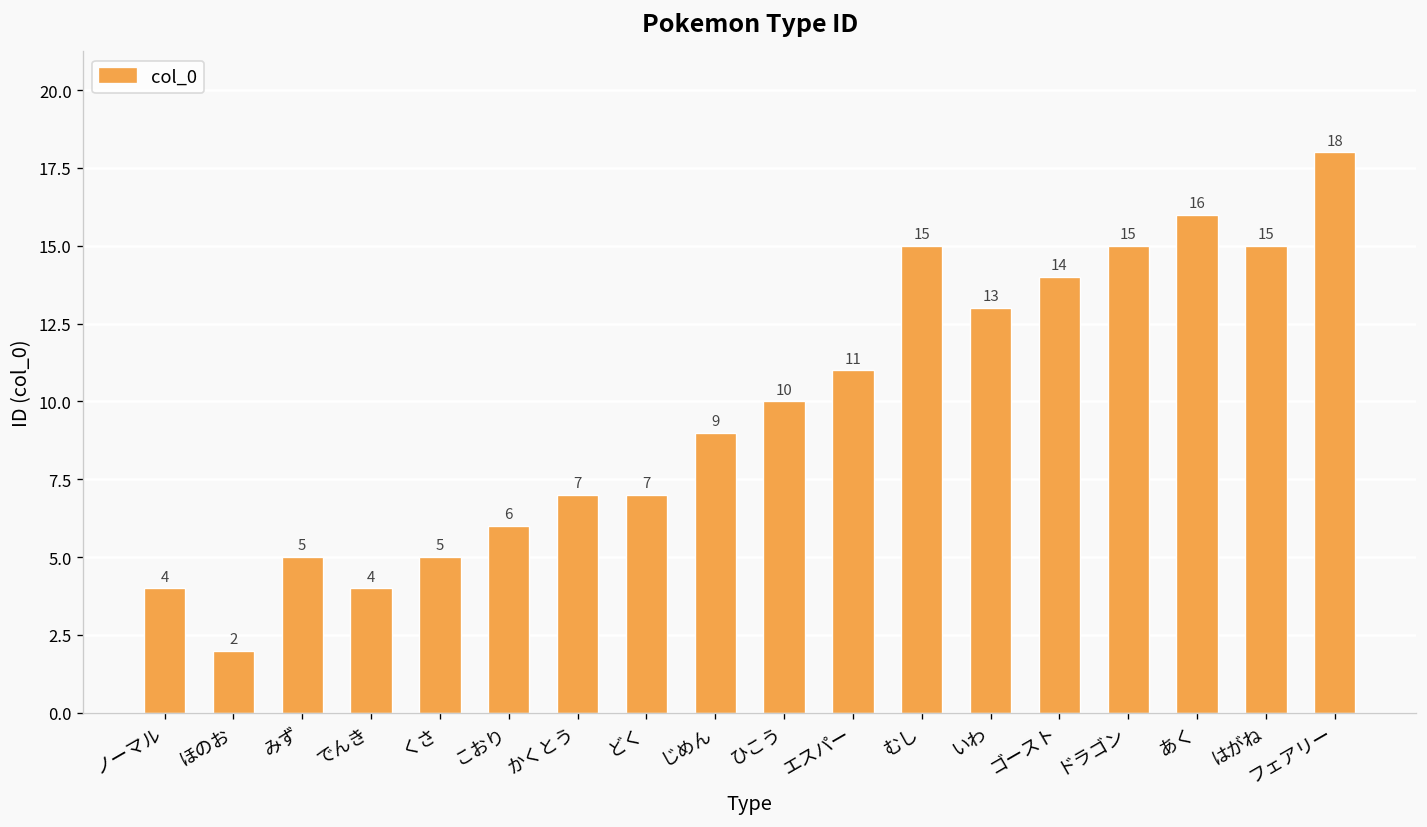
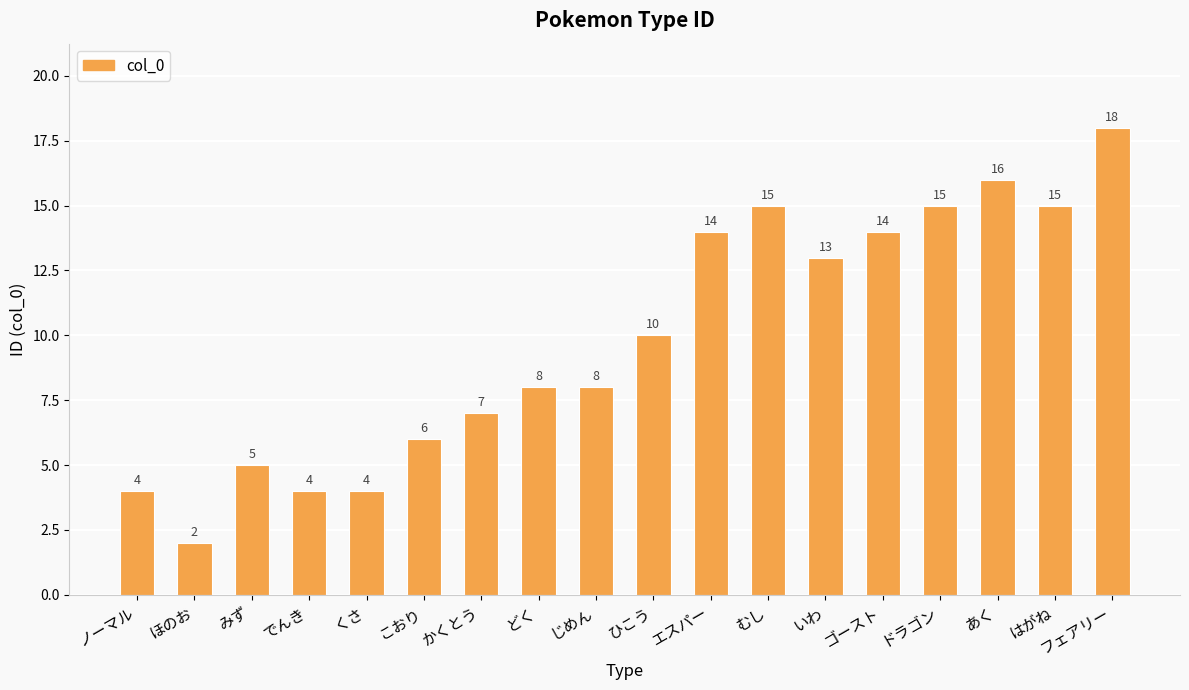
  {
    "ノーマル": 4,
    "ほのお": 2,
    "みず": 5,
    "でんき": 4,
-   "くさ": 5,
+   "くさ": 4,
    "こおり": 6,
    "かくとう": 7,
-   "どく": 7,
-   "じめん": 9,
+   "どく": 8,
+   "じめん": 8,
    "ひこう": 10,
-   "エスパー": 11,
+   "エスパー": 14,
    "むし": 15,
    "いわ": 13,
    "ゴースト": 14,
    "ドラゴン": 15,
    "あく": 16,
    "はがね": 15,
    "フェアリー": 18
  }
